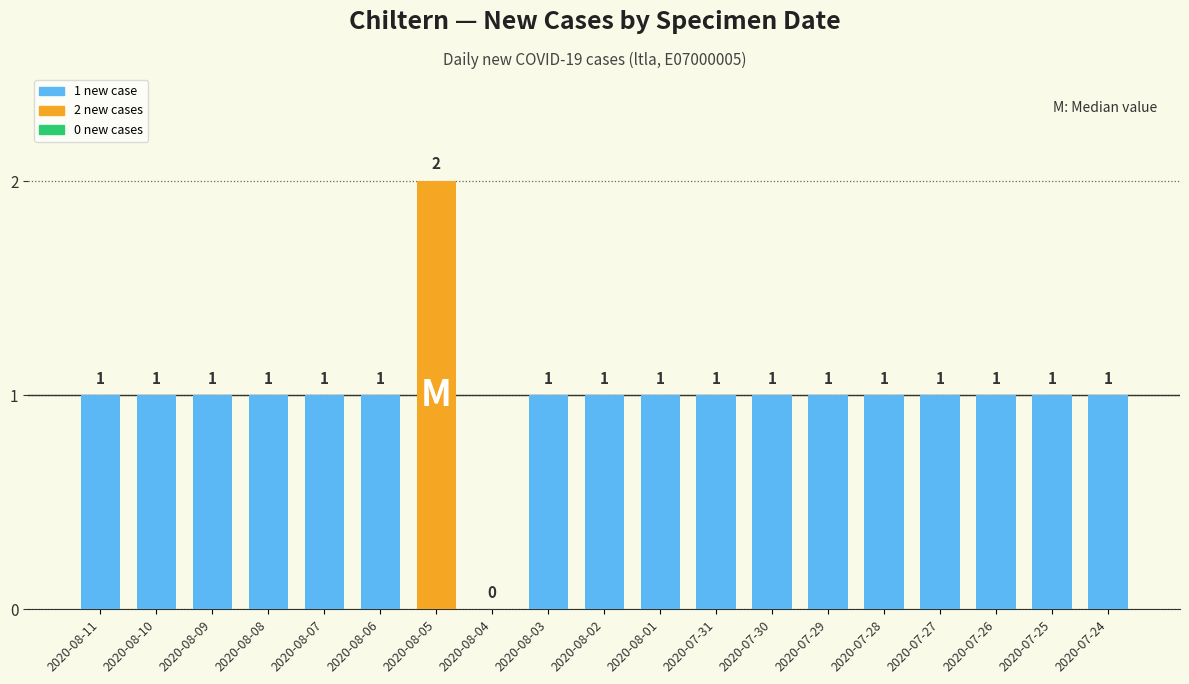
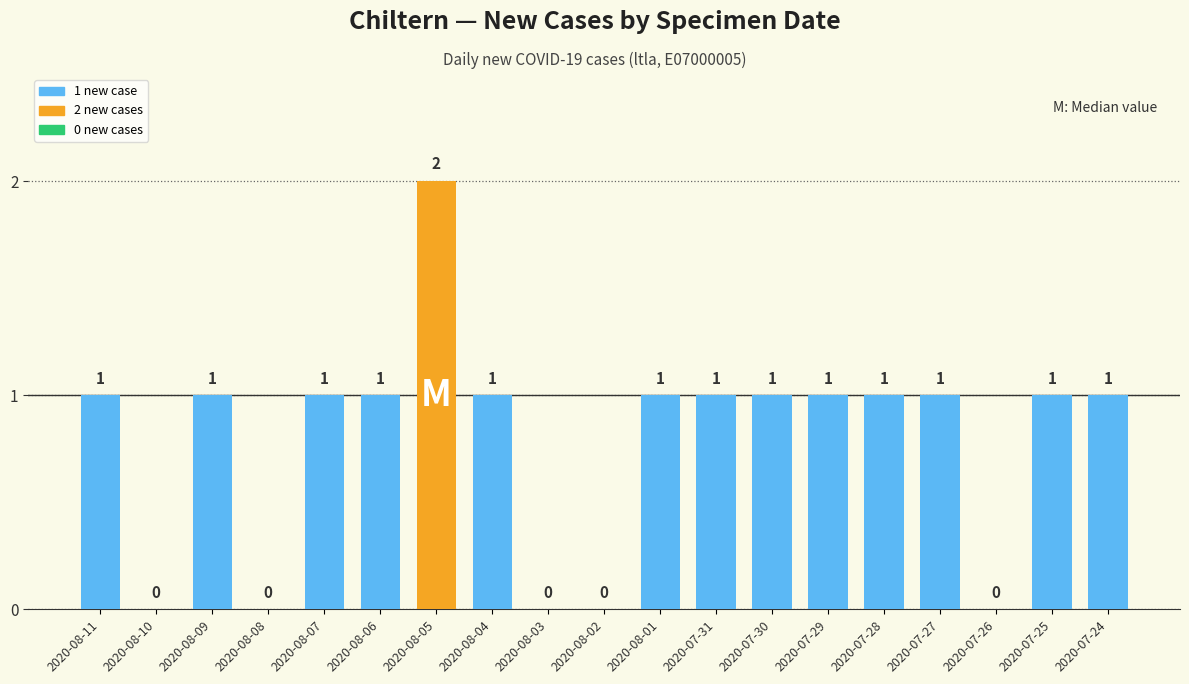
  {
    "2020-08-11": 1,
-   "2020-08-10": 1,
+   "2020-08-10": 0,
    "2020-08-09": 1,
-   "2020-08-08": 1,
+   "2020-08-08": 0,
    "2020-08-07": 1,
    "2020-08-06": 1,
    "2020-08-05": 2,
-   "2020-08-04": 0,
-   "2020-08-03": 1,
-   "2020-08-02": 1,
+   "2020-08-04": 1,
+   "2020-08-03": 0,
+   "2020-08-02": 0,
    "2020-08-01": 1,
    "2020-07-31": 1,
    "2020-07-30": 1,
    "2020-07-29": 1,
    "2020-07-28": 1,
    "2020-07-27": 1,
-   "2020-07-26": 1,
+   "2020-07-26": 0,
    "2020-07-25": 1,
    "2020-07-24": 1
  }
